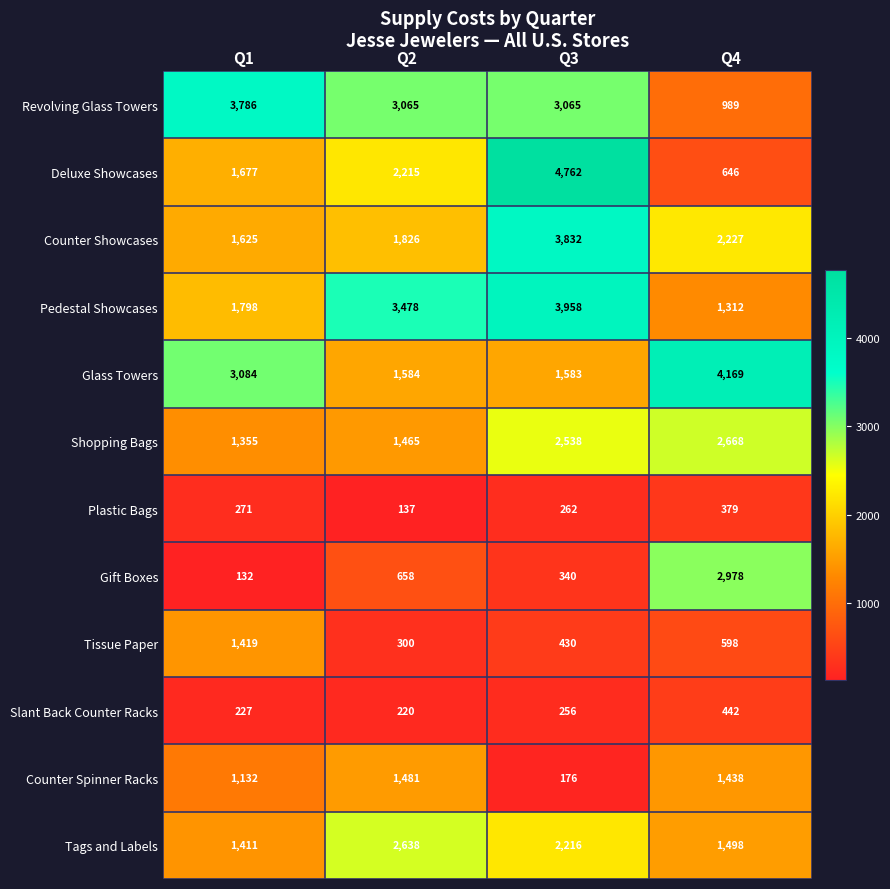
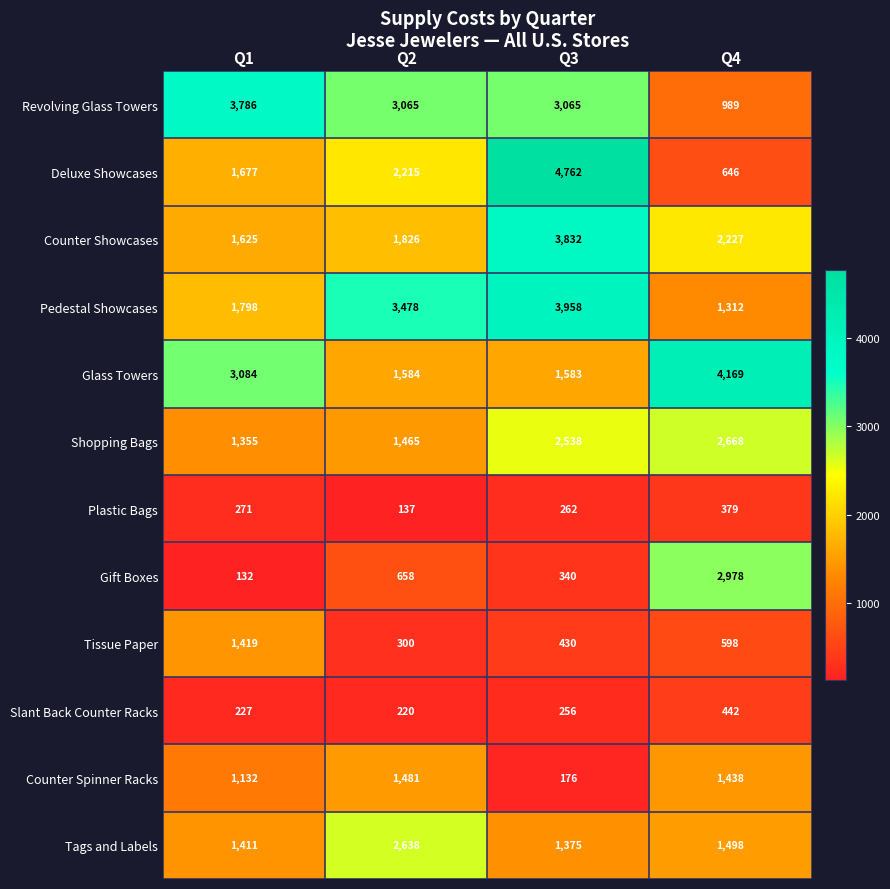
  {
    "Revolving Glass Towers": {
      "Q1": "3,786",
      "Q2": "3,065",
      "Q3": "3,065",
      "Q4": "989"
    },
    "Deluxe Showcases": {
      "Q1": "1,677",
      "Q2": "2,215",
      "Q3": "4,762",
      "Q4": "646"
    },
    "Counter Showcases": {
      "Q1": "1,625",
      "Q2": "1,826",
      "Q3": "3,832",
      "Q4": "2,227"
    },
    "Pedestal Showcases": {
      "Q1": "1,798",
      "Q2": "3,478",
      "Q3": "3,958",
      "Q4": "1,312"
    },
    "Glass Towers": {
      "Q1": "3,084",
      "Q2": "1,584",
      "Q3": "1,583",
      "Q4": "4,169"
    },
    "Shopping Bags": {
      "Q1": "1,355",
      "Q2": "1,465",
      "Q3": "2,538",
      "Q4": "2,668"
    },
    "Plastic Bags": {
      "Q1": "271",
      "Q2": "137",
      "Q3": "262",
      "Q4": "379"
    },
    "Gift Boxes": {
      "Q1": "132",
      "Q2": "658",
      "Q3": "340",
      "Q4": "2,978"
    },
    "Tissue Paper": {
      "Q1": "1,419",
      "Q2": "300",
      "Q3": "430",
      "Q4": "598"
    },
    "Slant Back Counter Racks": {
      "Q1": "227",
      "Q2": "220",
      "Q3": "256",
      "Q4": "442"
    },
    "Counter Spinner Racks": {
      "Q1": "1,132",
      "Q2": "1,481",
      "Q3": "176",
      "Q4": "1,438"
    },
    "Tags and Labels": {
      "Q1": "1,411",
      "Q2": "2,638",
-     "Q3": "2,216",
+     "Q3": "1,375",
      "Q4": "1,498"
    }
  }
